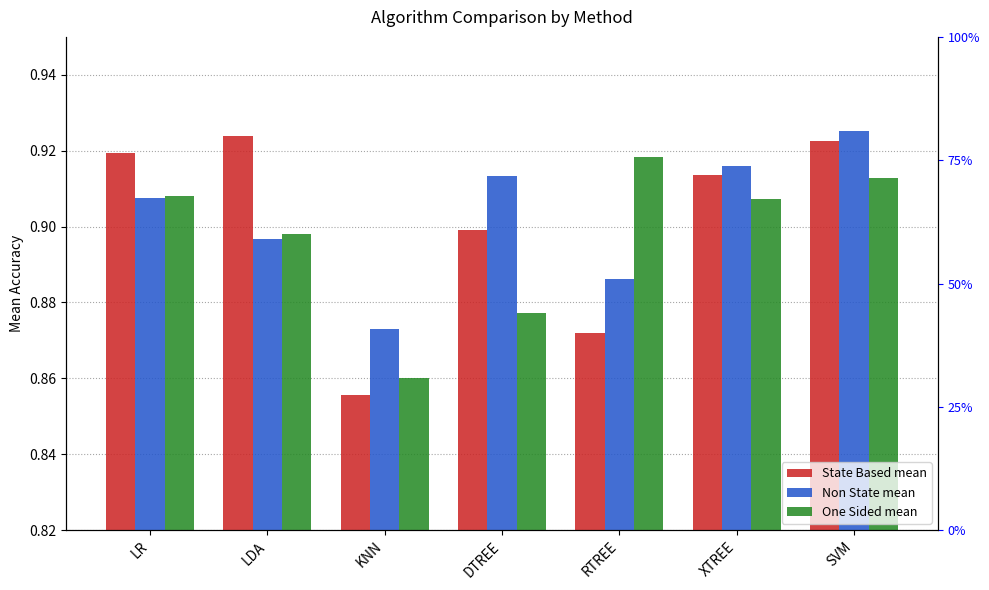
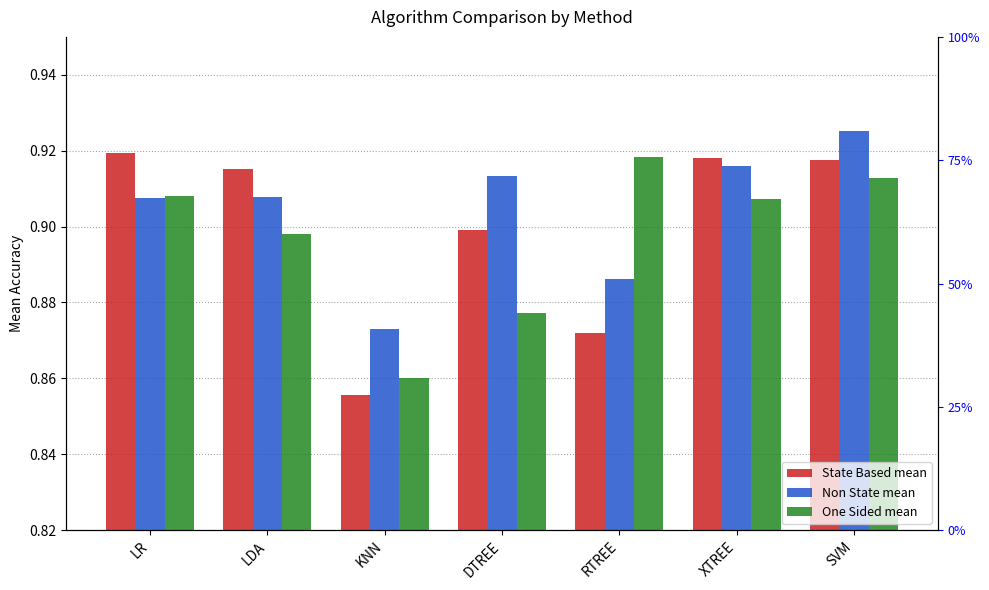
  {
    "State Based mean": {
      "LR": 0.919,
-     "LDA": 0.924,
+     "LDA": 0.915,
      "KNN": 0.856,
      "DTREE": 0.899,
      "RTREE": 0.872,
-     "XTREE": 0.913,
-     "SVM": 0.923
+     "XTREE": 0.918,
+     "SVM": 0.918
    },
    "Non State mean": {
      "LR": 0.908,
-     "LDA": 0.897,
+     "LDA": 0.908,
      "KNN": 0.873,
      "DTREE": 0.913,
      "RTREE": 0.886,
      "XTREE": 0.916,
      "SVM": 0.925
    },
    "One Sided mean": {
      "LR": 0.908,
      "LDA": 0.898,
      "KNN": 0.860,
      "DTREE": 0.877,
      "RTREE": 0.918,
      "XTREE": 0.907,
      "SVM": 0.913
    }
  }
